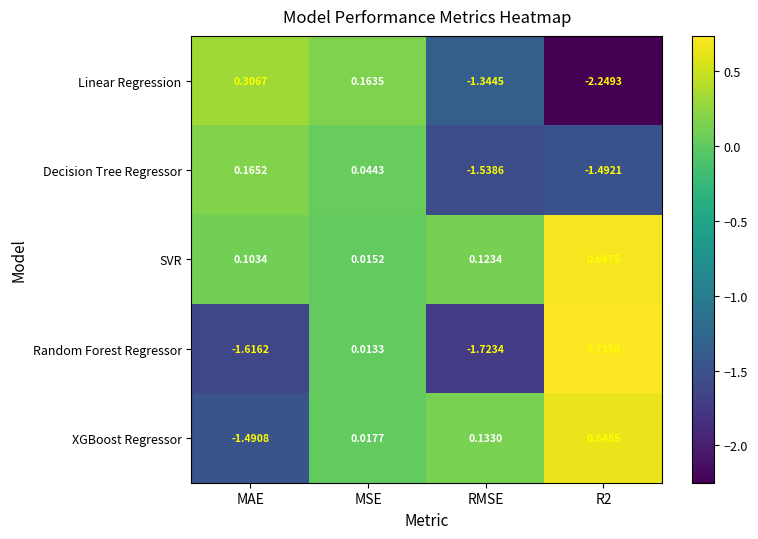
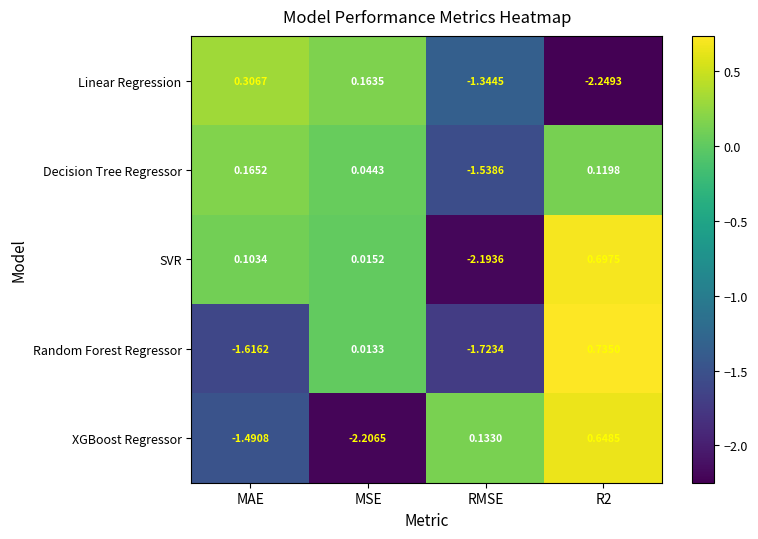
  {
    "Linear Regression": {
      "MAE": 0.3067,
      "MSE": 0.1635,
      "RMSE": -1.3445,
      "R2": -2.2493
    },
    "Decision Tree Regressor": {
      "MAE": 0.1652,
      "MSE": 0.0443,
      "RMSE": -1.5386,
-     "R2": -1.4921
+     "R2": 0.1198
    },
    "SVR": {
      "MAE": 0.1034,
      "MSE": 0.0152,
-     "RMSE": 0.1234
+     "RMSE": -2.1936
    },
    "Random Forest Regressor": {
      "MAE": -1.6162,
      "MSE": 0.0133,
      "RMSE": -1.7234
    },
    "XGBoost Regressor": {
      "MAE": -1.4908,
-     "MSE": 0.0177,
+     "MSE": -2.2065,
      "RMSE": 0.1330
    }
  }
